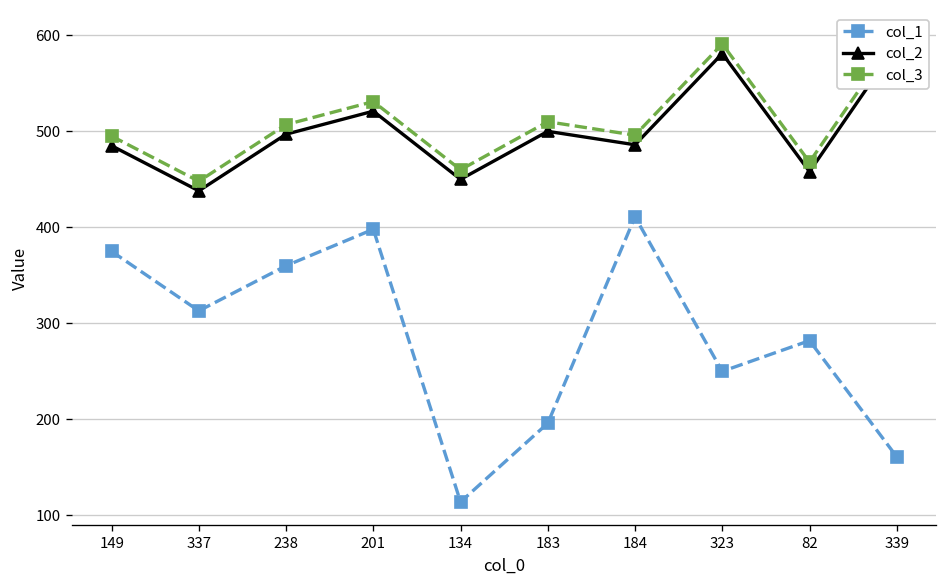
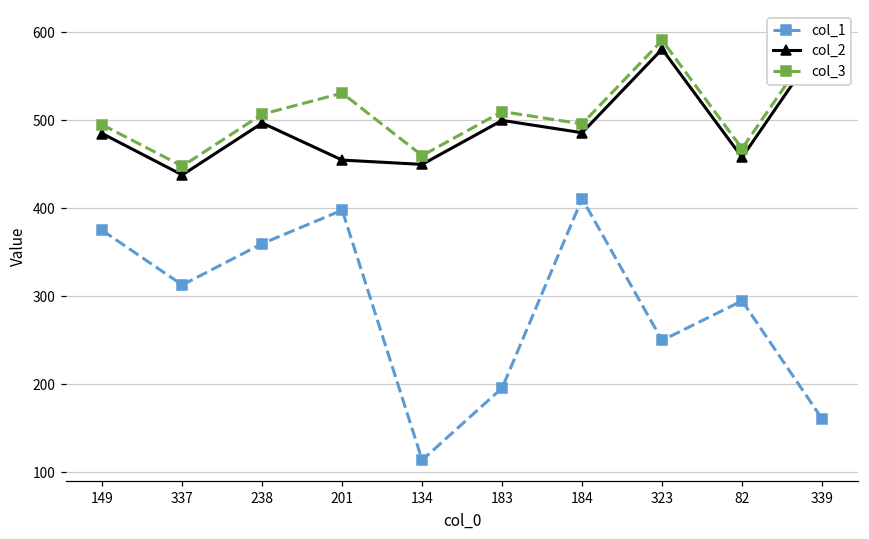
  {
    "col_1": {
      "149": 380,
      "337": 310,
      "238": 360,
      "201": 400,
      "134": 110,
      "183": 200,
      "184": 410,
      "323": 250,
-     "82": 280,
+     "82": 300,
      "339": 160
    },
    "col_2": {
      "149": 490,
      "337": 440,
      "238": 500,
-     "201": 520,
+     "201": 450,
      "134": 450,
      "183": 500,
      "184": 490,
      "323": 580,
      "82": 460
    },
    "col_3": {
      "149": 500,
      "337": 450,
      "238": 510,
      "201": 530,
      "134": 460,
      "183": 510,
      "184": 500,
      "323": 590,
      "82": 470
    }
  }
